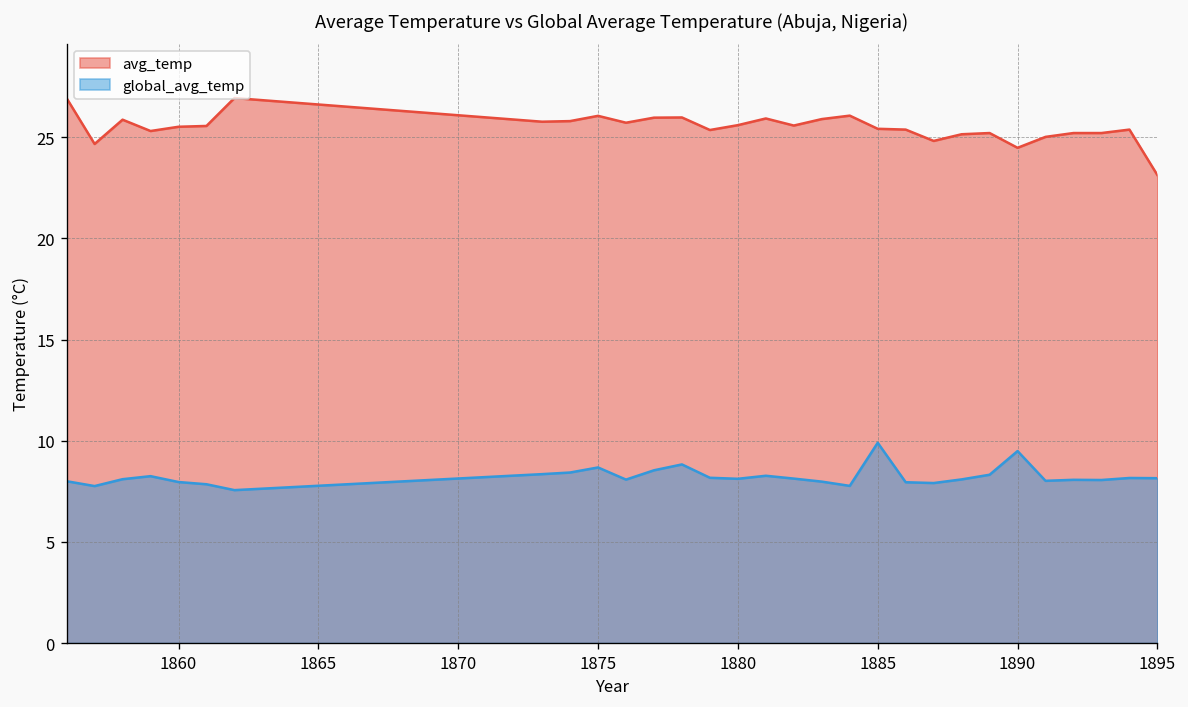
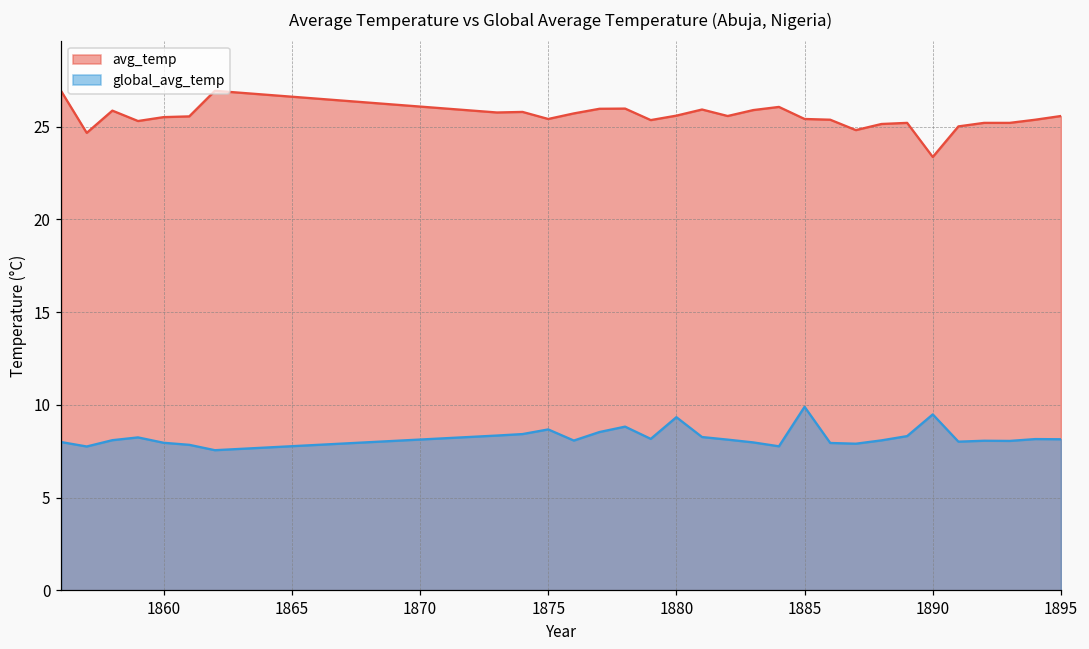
  {
    "avg_temp": {
      "1860": 25.5,
-     "1875": 26.1,
+     "1875": 25.4,
      "1880": 25.6,
      "1885": 25.4,
-     "1890": 24.5,
-     "1895": 23.1
+     "1890": 23.4,
+     "1895": 25.6
    },
    "global_avg_temp": {
      "1860": 8.0,
      "1875": 8.7,
-     "1880": 8.1,
+     "1880": 9.3,
      "1885": 9.9,
      "1890": 9.5,
      "1895": 8.2
    }
  }
